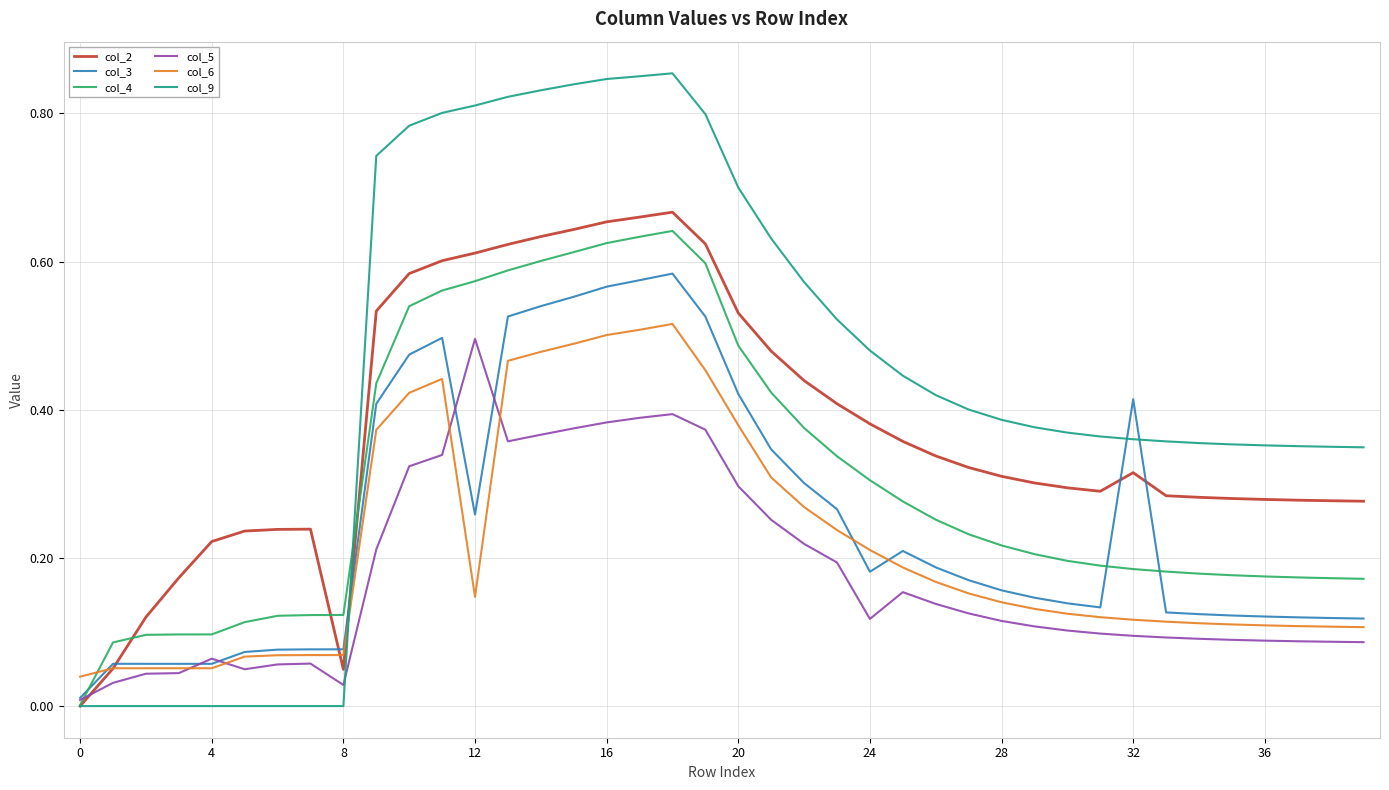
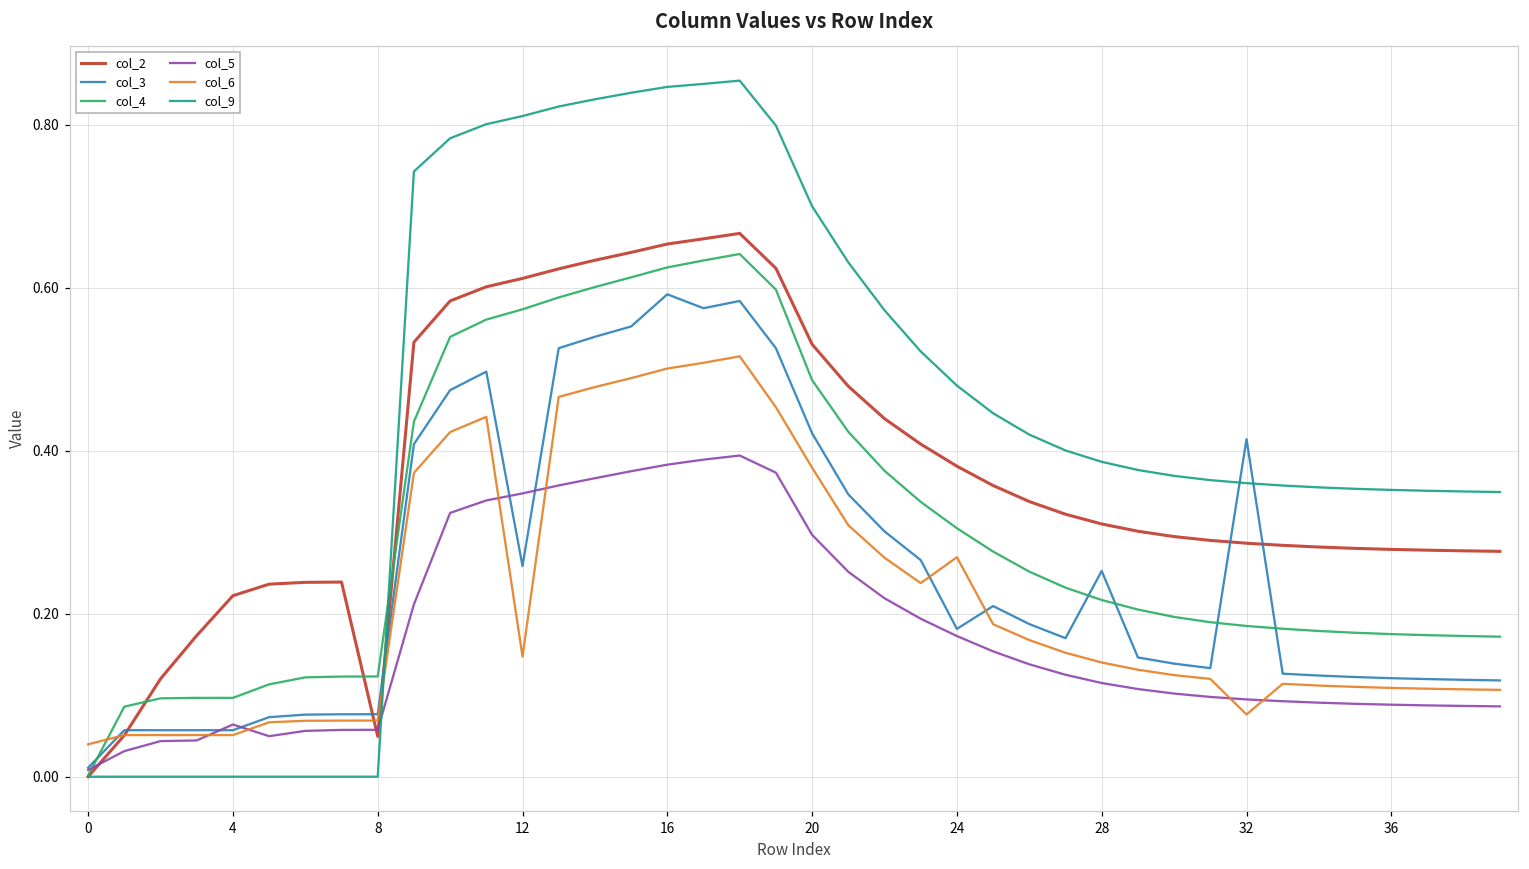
  {
    "col_2": {
      "4": 0.22,
      "8": 0.05,
      "12": 0.61,
      "16": 0.65,
      "20": 0.53,
      "24": 0.38,
      "28": 0.31,
-     "32": 0.32,
+     "32": 0.29,
      "36": 0.28
    },
    "col_3": {
      "4": 0.06,
      "8": 0.08,
      "12": 0.26,
-     "16": 0.57,
+     "16": 0.59,
      "20": 0.42,
      "24": 0.18,
-     "28": 0.16,
+     "28": 0.25,
      "32": 0.41,
      "36": 0.12
    },
    "col_5": {
      "4": 0.06,
-     "8": 0.03,
-     "12": 0.50,
+     "8": 0.06,
+     "12": 0.35,
      "16": 0.38,
      "20": 0.30,
-     "24": 0.12,
+     "24": 0.17,
      "28": 0.11,
      "32": 0.09,
      "36": 0.09
    },
    "col_6": {
      "0": 0.04,
      "4": 0.05,
      "8": 0.07,
      "12": 0.15,
      "16": 0.50,
      "20": 0.38,
-     "24": 0.21,
+     "24": 0.27,
      "28": 0.14,
-     "32": 0.12,
+     "32": 0.08,
      "36": 0.11
    }
  }
